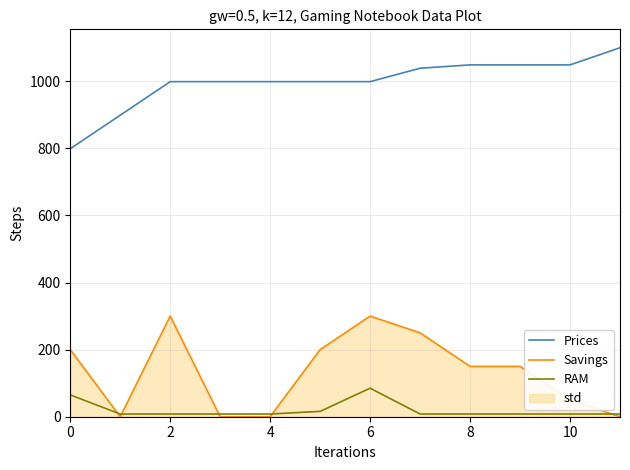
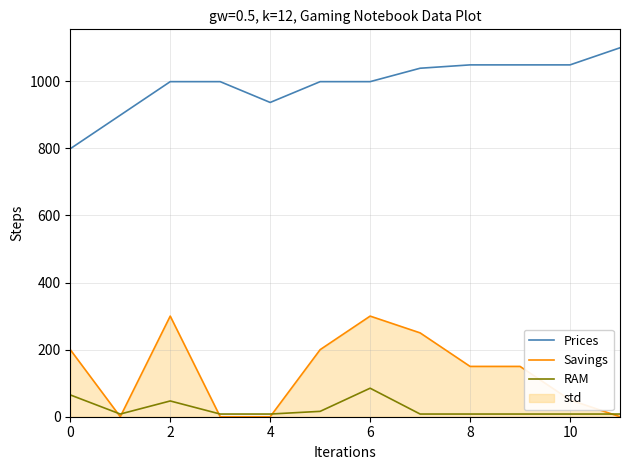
  {
    "Prices": {
      "0": 800,
      "2": 1000,
-     "4": 1000,
+     "4": 940,
      "6": 1000,
      "8": 1050,
      "10": 1050
    },
    "std": {
      "0": 200,
      "2": 300,
      "4": 0,
      "6": 300,
      "8": 150
    },
    "RAM": {
      "0": 70,
-     "2": 10,
+     "2": 50,
      "4": 10,
      "6": 90,
      "8": 10,
      "10": 10
    }
  }
